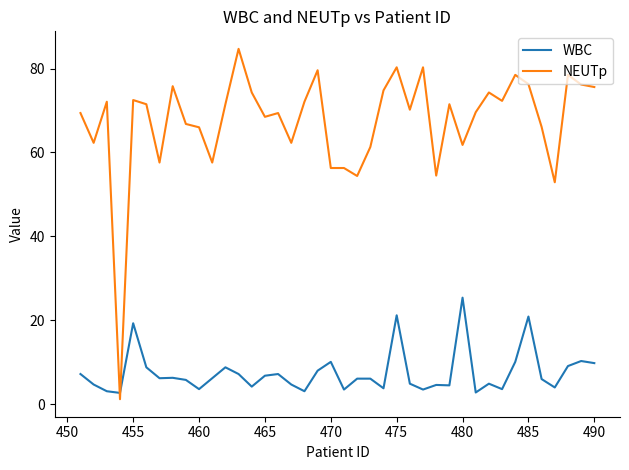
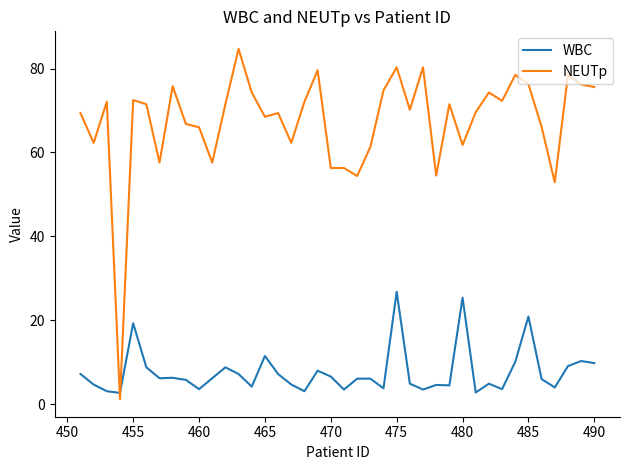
  {
    "WBC": {
      "455": 19,
      "460": 4,
-     "465": 7,
-     "470": 10,
-     "475": 21,
+     "465": 12,
+     "470": 7,
+     "475": 27,
      "480": 25,
      "485": 21,
      "490": 10
    },
    "NEUTp": {
      "455": 73,
      "460": 66,
      "465": 69,
      "470": 56,
      "475": 80,
      "480": 62,
      "490": 76
    }
  }
